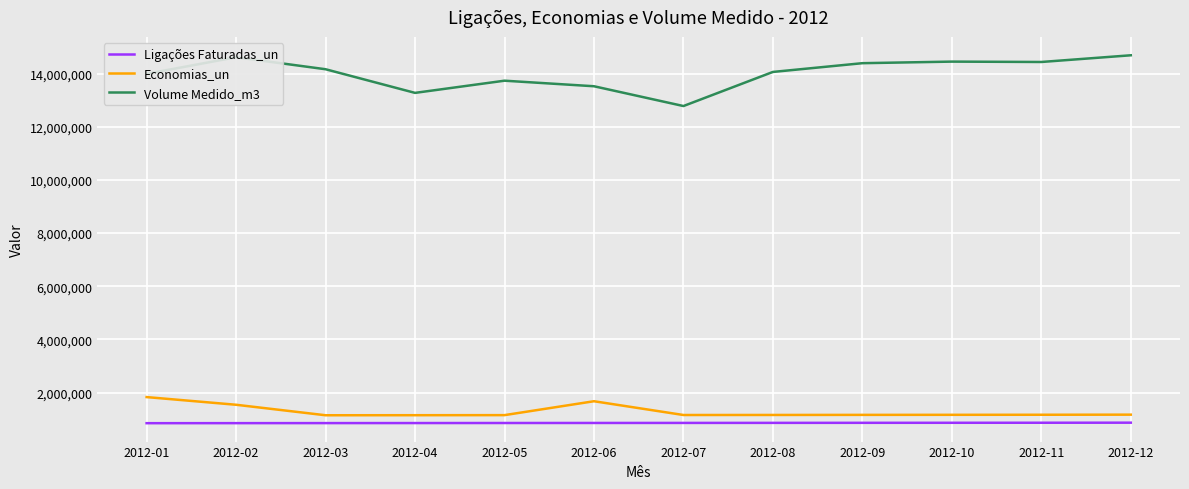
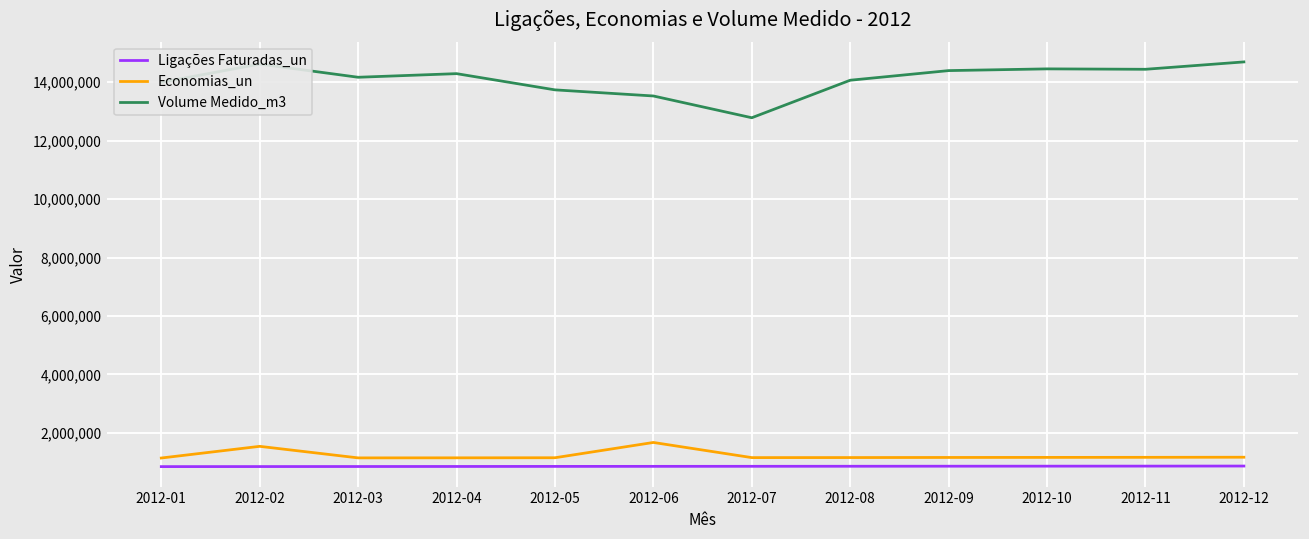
  {
    "Ligações Faturadas_un": {
      "2012-01": "900,000",
      "2012-02": "900,000",
      "2012-03": "900,000",
      "2012-04": "900,000",
      "2012-05": "900,000",
      "2012-06": "900,000",
      "2012-07": "900,000",
      "2012-08": "900,000",
      "2012-09": "900,000",
      "2012-10": "900,000",
      "2012-11": "900,000",
      "2012-12": "900,000"
    },
    "Economias_un": {
-     "2012-01": "1,800,000",
+     "2012-01": "1,100,000",
      "2012-02": "1,500,000",
      "2012-03": "1,100,000",
      "2012-04": "1,200,000",
      "2012-05": "1,200,000",
      "2012-06": "1,700,000",
      "2012-07": "1,200,000",
      "2012-08": "1,200,000",
      "2012-09": "1,200,000",
      "2012-10": "1,200,000",
      "2012-11": "1,200,000",
      "2012-12": "1,200,000"
    },
    "Volume Medido_m3": {
      "2012-03": "14,200,000",
-     "2012-04": "13,300,000",
+     "2012-04": "14,300,000",
      "2012-05": "13,700,000",
      "2012-06": "13,500,000",
      "2012-07": "12,800,000",
      "2012-08": "14,100,000",
      "2012-09": "14,400,000",
      "2012-10": "14,500,000",
      "2012-11": "14,400,000",
      "2012-12": "14,700,000"
    }
  }
